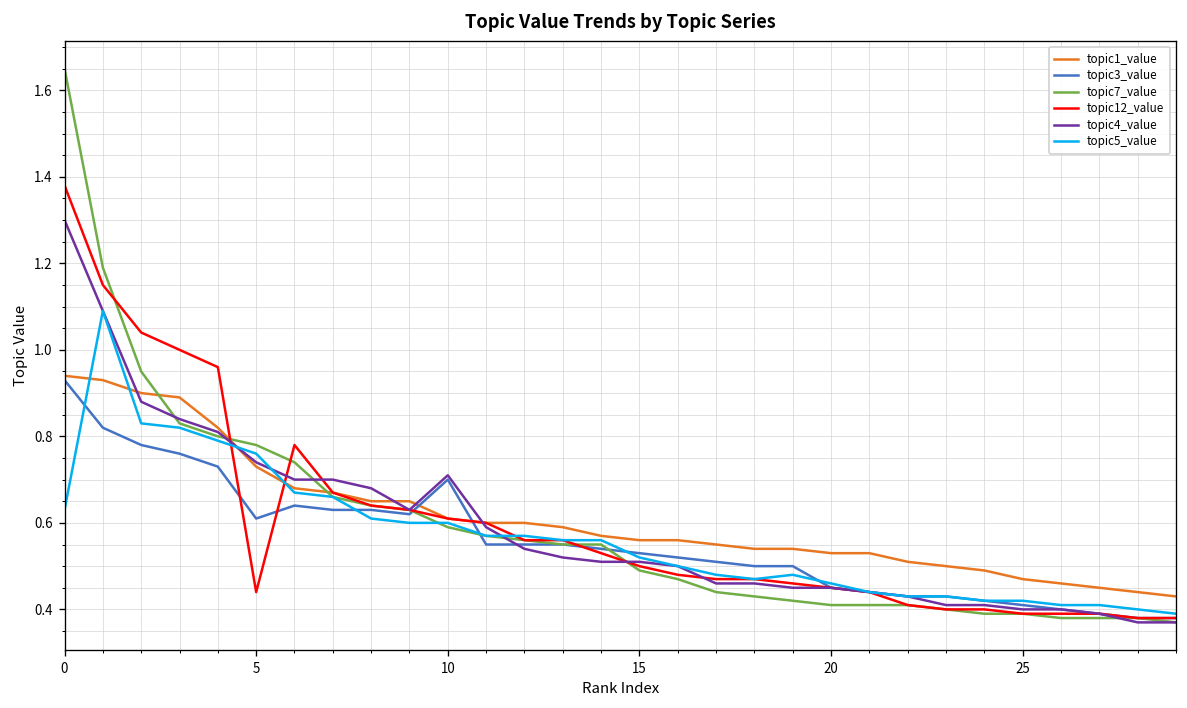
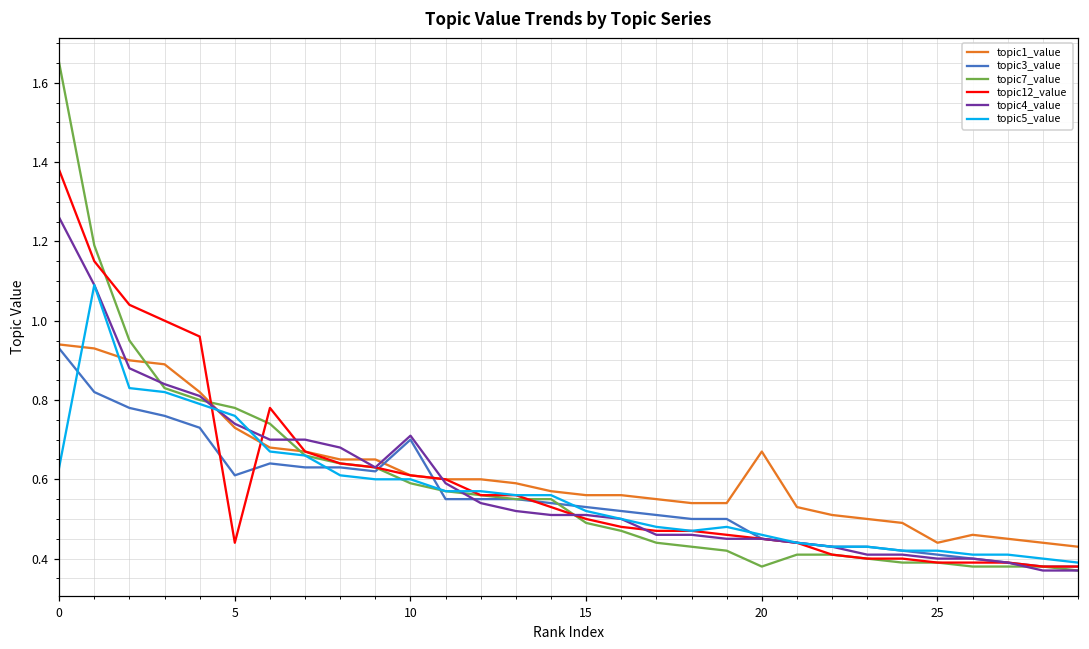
  {
    "topic1_value": {
      "0": 0.94,
      "5": 0.73,
      "15": 0.56,
-     "20": 0.53,
-     "25": 0.47
+     "20": 0.67,
+     "25": 0.44
    },
    "topic3_value": {
      "0": 0.93,
      "5": 0.61,
      "10": 0.70,
      "15": 0.53,
      "25": 0.41
    },
    "topic7_value": {
      "0": 1.65,
      "5": 0.78,
      "10": 0.59,
      "15": 0.49,
-     "20": 0.41
+     "20": 0.38
    },
    "topic12_value": {
      "0": 1.38,
      "5": 0.44,
      "15": 0.50
    },
    "topic4_value": {
-     "0": 1.30,
+     "0": 1.26,
      "5": 0.74,
      "10": 0.71,
      "15": 0.51,
      "25": 0.40
    },
    "topic5_value": {
      "0": 0.63,
      "5": 0.76,
      "10": 0.60,
      "15": 0.52,
      "20": 0.46,
      "25": 0.42
    }
  }
